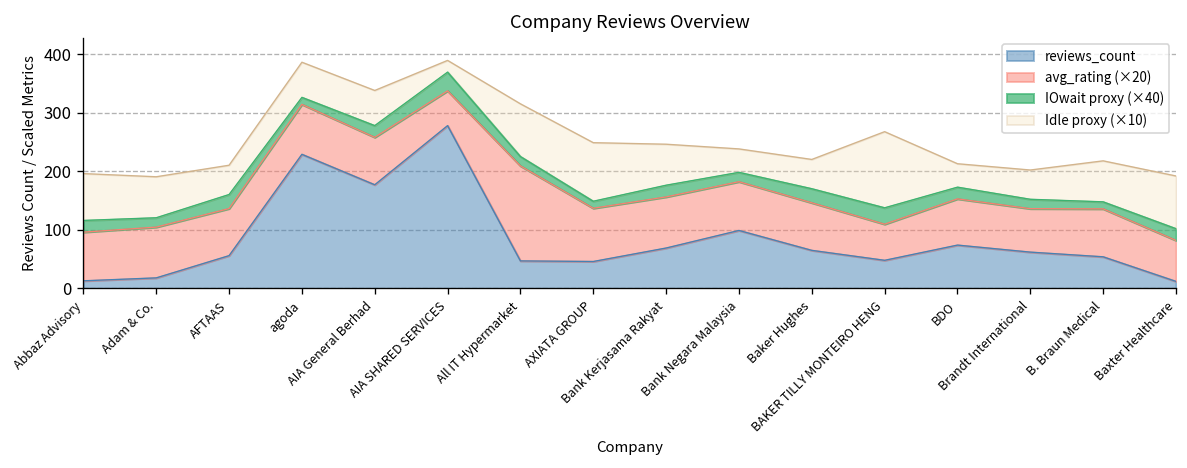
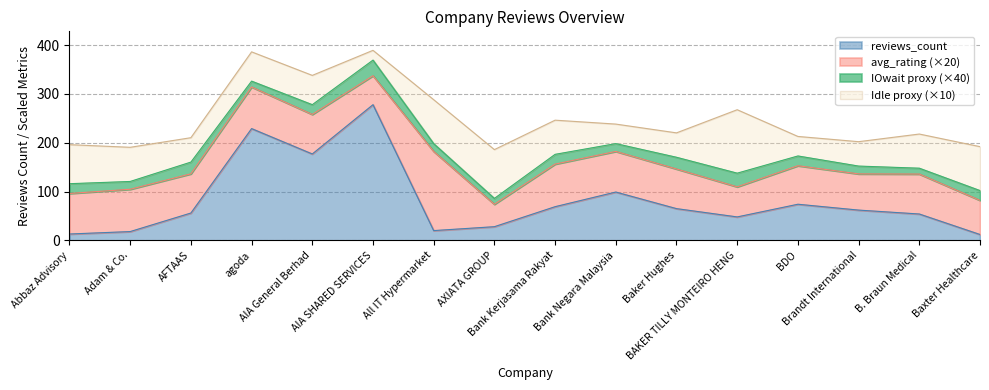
  {
    "reviews_count": {
      "Abbaz Advisory": 10,
      "Adam & Co.": 20,
      "AFTAAS": 60,
      "agoda": 230,
      "AIA General Berhad": 180,
      "AIA SHARED SERVICES": 280,
-     "All IT Hypermarket": 50,
-     "AXIATA GROUP": 50,
+     "All IT Hypermarket": 20,
+     "AXIATA GROUP": 30,
      "Bank Kerjasama Rakyat": 70,
      "Bank Negara Malaysia": 100,
      "Baker Hughes": 70,
      "BAKER TILLY MONTEIRO HENG": 50,
      "BDO": 70,
      "Brandt International": 60,
      "B. Braun Medical": 50,
      "Baxter Healthcare": 10
    },
    "avg_rating (×20)": {
      "Abbaz Advisory": 80,
      "Adam & Co.": 90,
      "AFTAAS": 80,
      "agoda": 90,
      "AIA General Berhad": 80,
      "AIA SHARED SERVICES": 60,
      "All IT Hypermarket": 160,
-     "AXIATA GROUP": 90,
+     "AXIATA GROUP": 50,
      "Bank Kerjasama Rakyat": 90,
      "Bank Negara Malaysia": 80,
      "Baker Hughes": 80,
      "BAKER TILLY MONTEIRO HENG": 60,
      "BDO": 80,
      "Brandt International": 70,
      "B. Braun Medical": 80,
      "Baxter Healthcare": 70
    },
    "IOwait proxy (×40)": {
      "Abbaz Advisory": 20,
      "Adam & Co.": 20,
      "AFTAAS": 20,
      "agoda": 10,
      "AIA General Berhad": 20,
      "AIA SHARED SERVICES": 30,
      "All IT Hypermarket": 20,
      "AXIATA GROUP": 10,
      "Bank Kerjasama Rakyat": 20,
      "Bank Negara Malaysia": 20,
      "Baker Hughes": 20,
      "BAKER TILLY MONTEIRO HENG": 30,
      "BDO": 20,
      "Brandt International": 20,
      "B. Braun Medical": 10,
      "Baxter Healthcare": 20
    },
    "Idle proxy (×10)": {
      "Abbaz Advisory": 80,
      "Adam & Co.": 70,
      "AFTAAS": 50,
      "agoda": 60,
      "AIA General Berhad": 60,
      "AIA SHARED SERVICES": 20,
      "All IT Hypermarket": 90,
      "AXIATA GROUP": 100,
      "Bank Kerjasama Rakyat": 70,
      "Bank Negara Malaysia": 40,
      "Baker Hughes": 50,
      "BAKER TILLY MONTEIRO HENG": 130,
      "BDO": 40,
      "Brandt International": 50,
      "B. Braun Medical": 70,
      "Baxter Healthcare": 90
    }
  }
